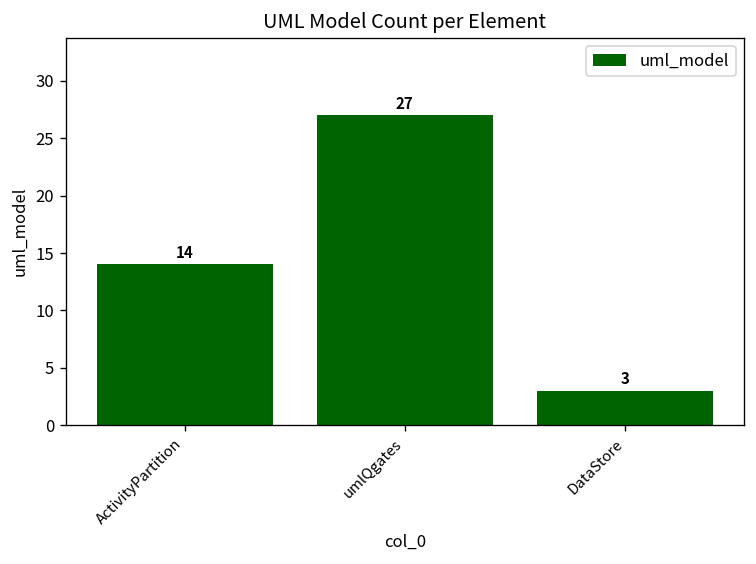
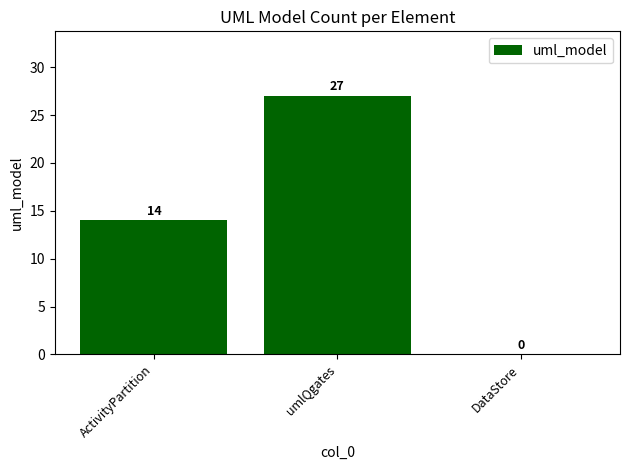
  {
    "ActivityPartition": 14,
    "umlQgates": 27,
-   "DataStore": 3
+   "DataStore": 0
  }
